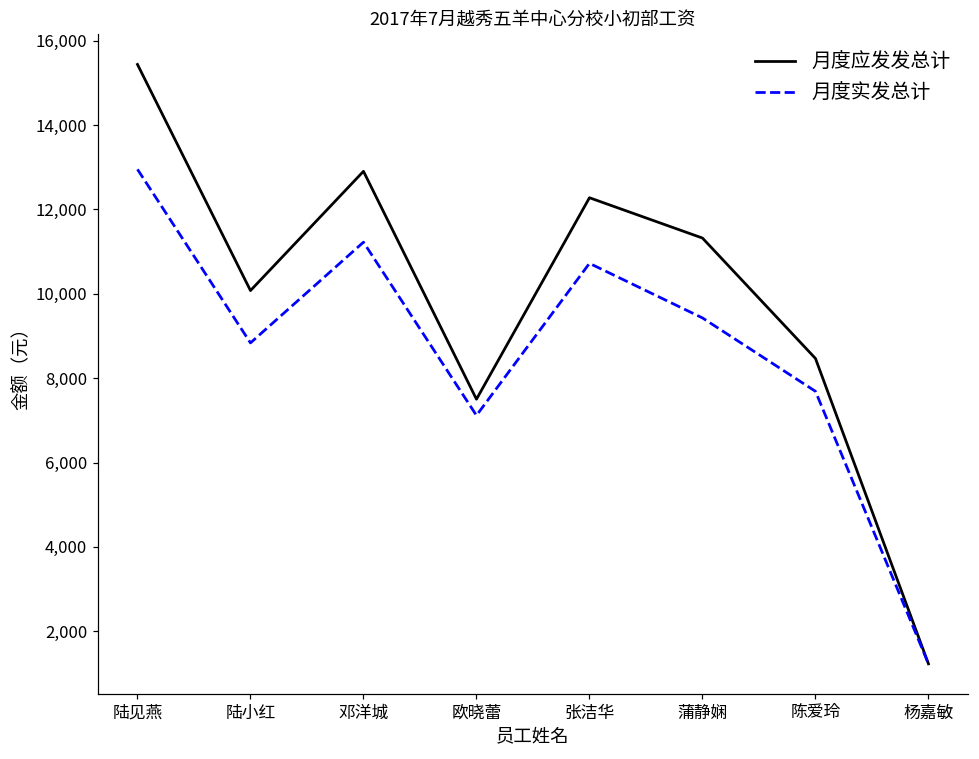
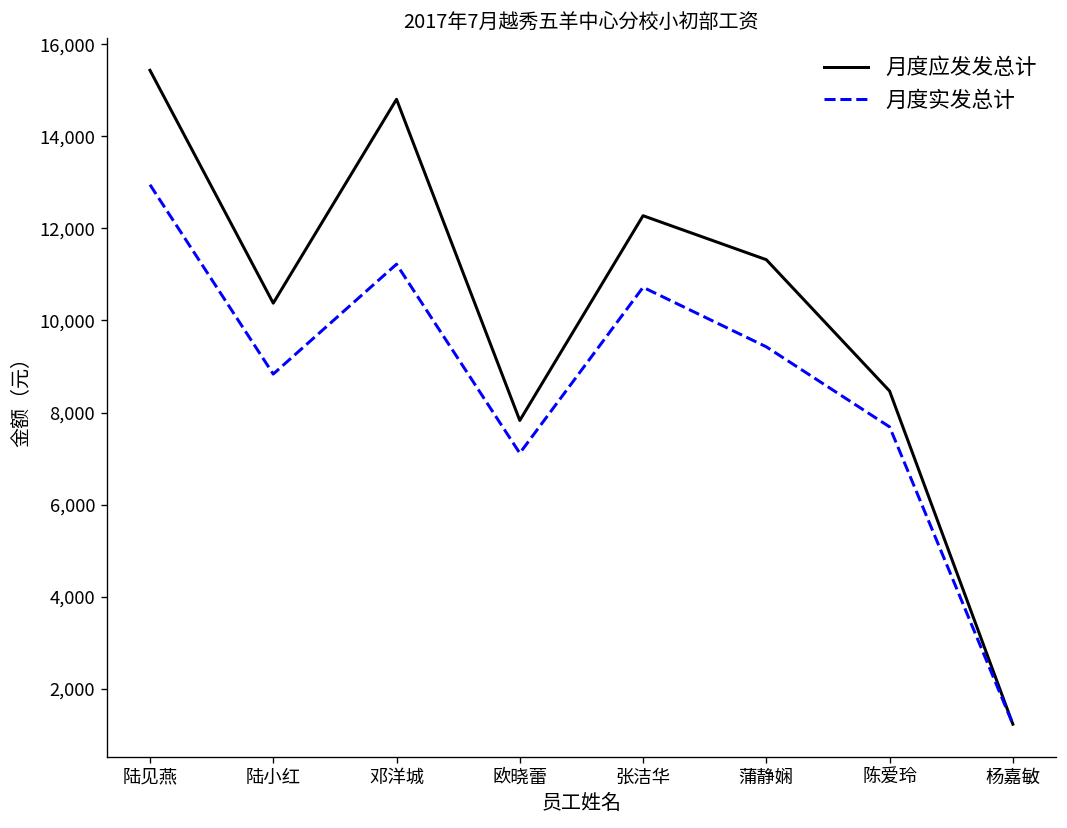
  {
    "月度应发发总计": {
      "陆见燕": "15,400",
-     "陆小红": "10,100",
-     "邓洋城": "12,900",
-     "欧晓蕾": "7,500",
+     "陆小红": "10,400",
+     "邓洋城": "14,800",
+     "欧晓蕾": "7,800",
      "张洁华": "12,300",
      "蒲静娴": "11,300",
      "陈爱玲": "8,500"
    },
    "月度实发总计": {
      "陆见燕": "12,900",
      "陆小红": "8,800",
      "邓洋城": "11,200",
      "欧晓蕾": "7,100",
      "张洁华": "10,700",
      "蒲静娴": "9,400",
      "陈爱玲": "7,700"
    }
  }
